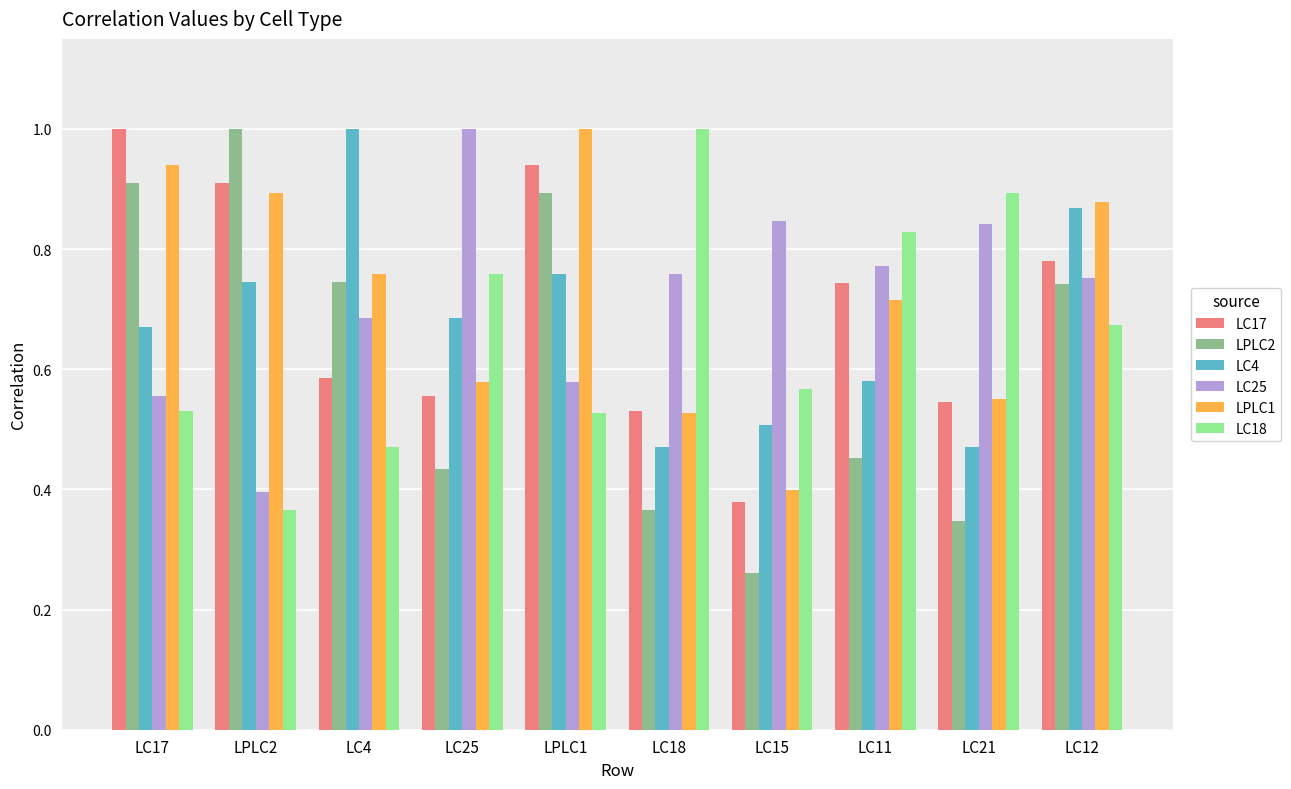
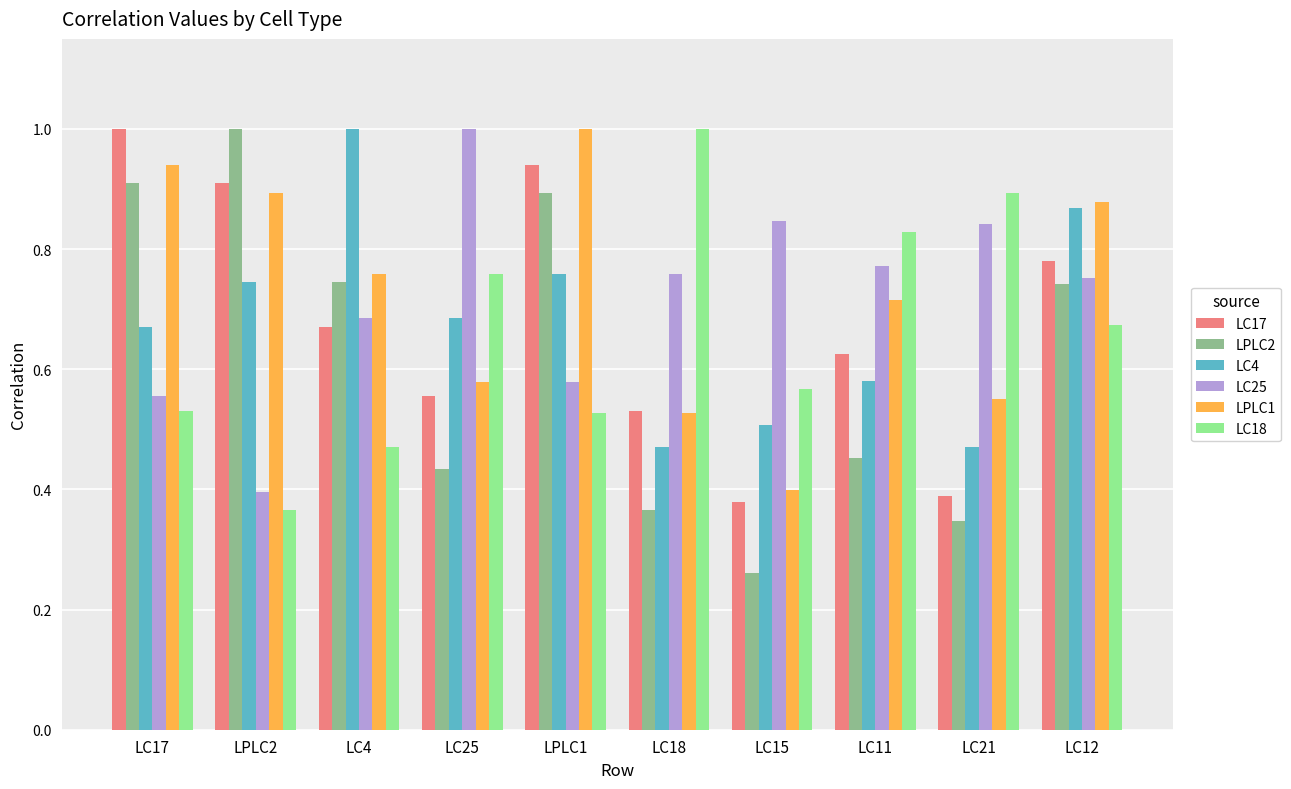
  {
    "LC17": {
      "LC17": 1.00,
      "LPLC2": 0.91,
-     "LC4": 0.59,
+     "LC4": 0.67,
      "LC25": 0.56,
      "LPLC1": 0.94,
      "LC18": 0.53,
      "LC15": 0.38,
-     "LC11": 0.74,
-     "LC21": 0.55,
+     "LC11": 0.63,
+     "LC21": 0.39,
      "LC12": 0.78
    },
    "LC4": {
      "LC17": 0.67,
      "LPLC2": 0.75,
      "LC4": 1.00,
      "LC25": 0.69,
      "LPLC1": 0.76,
      "LC18": 0.47,
      "LC15": 0.51,
      "LC11": 0.58,
      "LC21": 0.47,
      "LC12": 0.87
    },
    "LC25": {
      "LC17": 0.56,
      "LPLC2": 0.40,
      "LC4": 0.69,
      "LC25": 1.00,
      "LPLC1": 0.58,
      "LC18": 0.76,
      "LC15": 0.85,
      "LC11": 0.77,
      "LC21": 0.84,
      "LC12": 0.75
    },
    "LPLC1": {
      "LC17": 0.94,
      "LPLC2": 0.89,
      "LC4": 0.76,
      "LC25": 0.58,
      "LPLC1": 1.00,
      "LC18": 0.53,
      "LC15": 0.40,
      "LC11": 0.72,
      "LC21": 0.55,
      "LC12": 0.88
    }
  }
